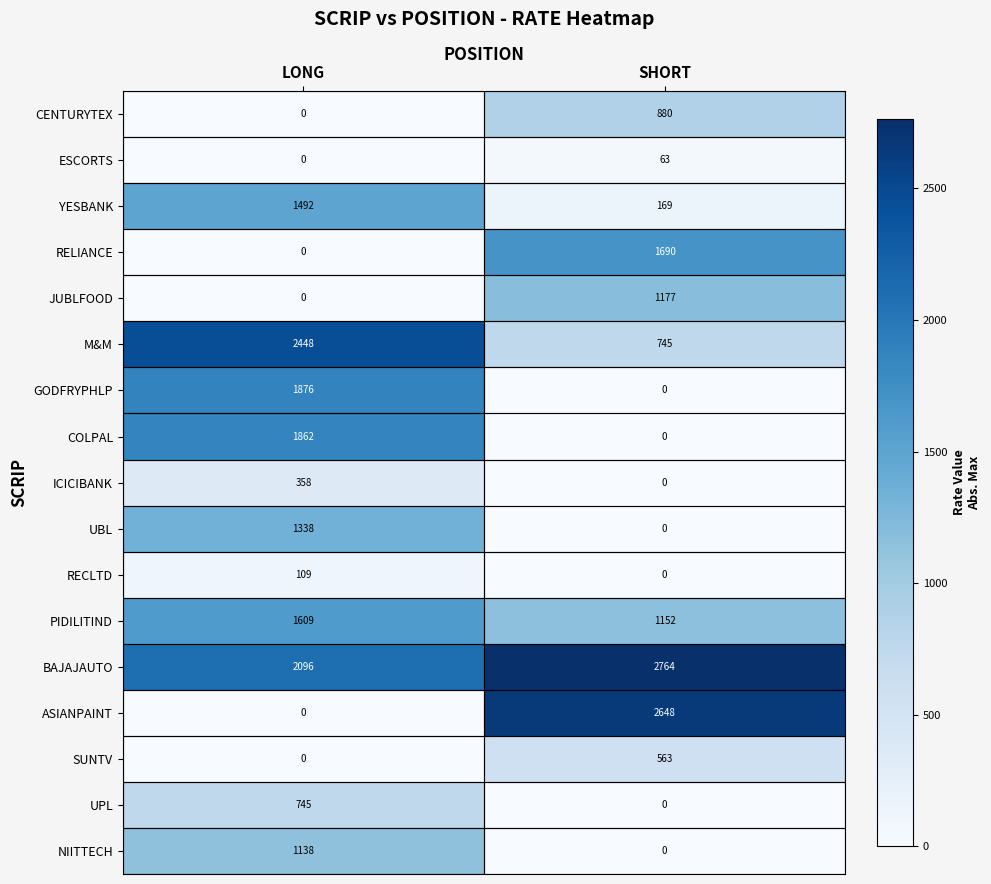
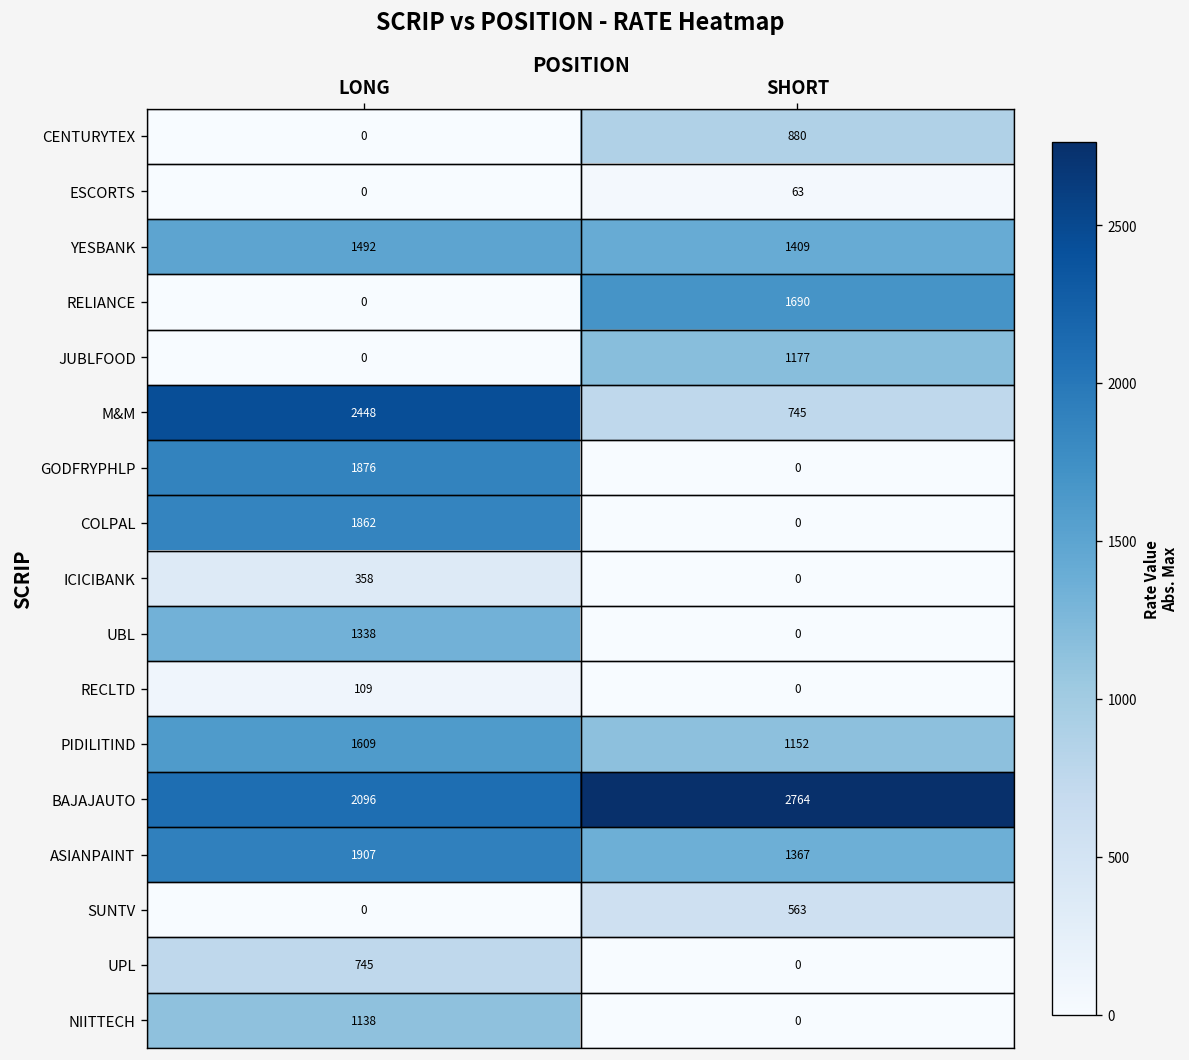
  {
    "CENTURYTEX": {
      "LONG": 0,
      "SHORT": 880
    },
    "ESCORTS": {
      "LONG": 0,
      "SHORT": 63
    },
    "YESBANK": {
      "LONG": 1492,
-     "SHORT": 169
+     "SHORT": 1409
    },
    "RELIANCE": {
      "LONG": 0,
      "SHORT": 1690
    },
    "JUBLFOOD": {
      "LONG": 0,
      "SHORT": 1177
    },
    "M&M": {
      "LONG": 2448,
      "SHORT": 745
    },
    "GODFRYPHLP": {
      "LONG": 1876,
      "SHORT": 0
    },
    "COLPAL": {
      "LONG": 1862,
      "SHORT": 0
    },
    "ICICIBANK": {
      "LONG": 358,
      "SHORT": 0
    },
    "UBL": {
      "LONG": 1338,
      "SHORT": 0
    },
    "RECLTD": {
      "LONG": 109,
      "SHORT": 0
    },
    "PIDILITIND": {
      "LONG": 1609,
      "SHORT": 1152
    },
    "BAJAJAUTO": {
      "LONG": 2096,
      "SHORT": 2764
    },
    "ASIANPAINT": {
-     "LONG": 0,
-     "SHORT": 2648
+     "LONG": 1907,
+     "SHORT": 1367
    },
    "SUNTV": {
      "LONG": 0,
      "SHORT": 563
    },
    "UPL": {
      "LONG": 745,
      "SHORT": 0
    },
    "NIITTECH": {
      "LONG": 1138,
      "SHORT": 0
    }
  }
